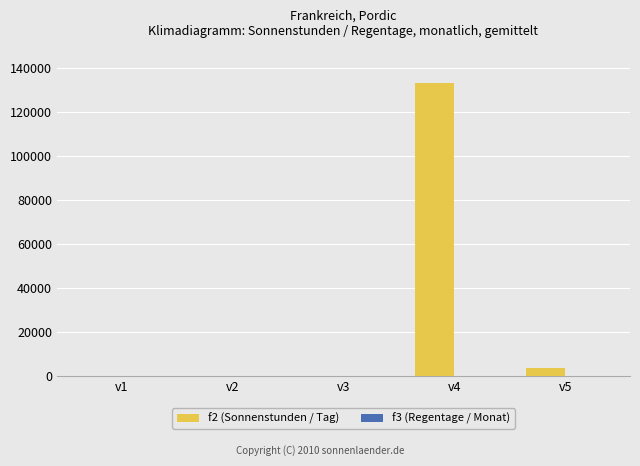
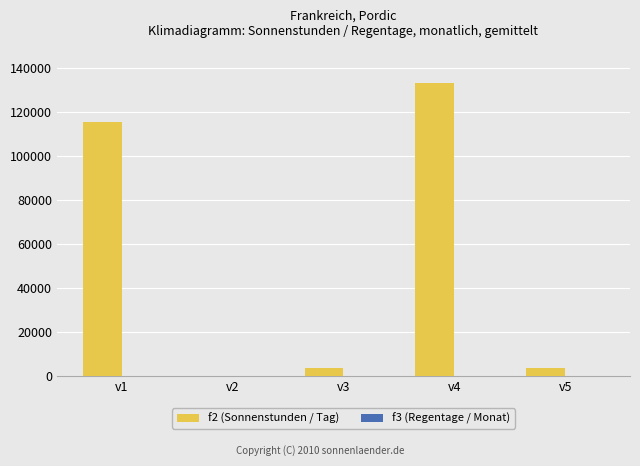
  {
    "f2 (Sonnenstunden / Tag)": {
-     "v1": 0,
-     "v3": 0,
+     "v1": 115000,
+     "v3": 4000,
      "v4": 133000,
      "v5": 4000
    },
    "f3 (Regentage / Monat)": {
      "v1": 0,
      "v2": 0,
      "v3": 0,
      "v4": 0,
      "v5": 0
    }
  }
